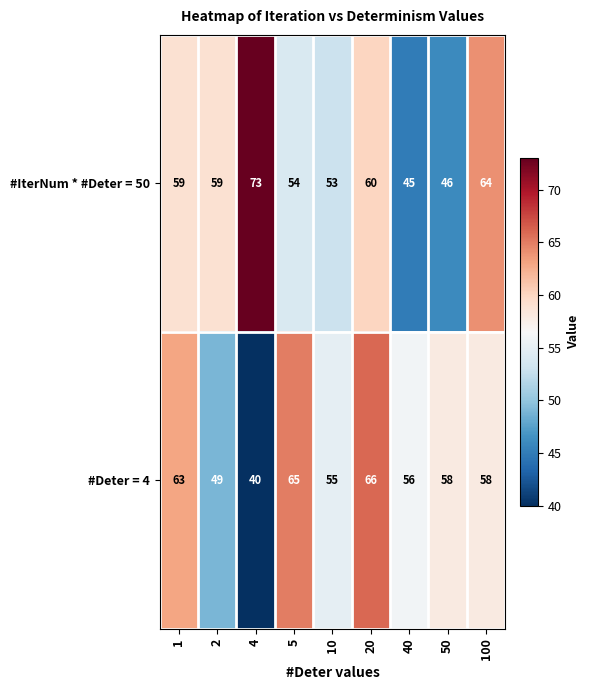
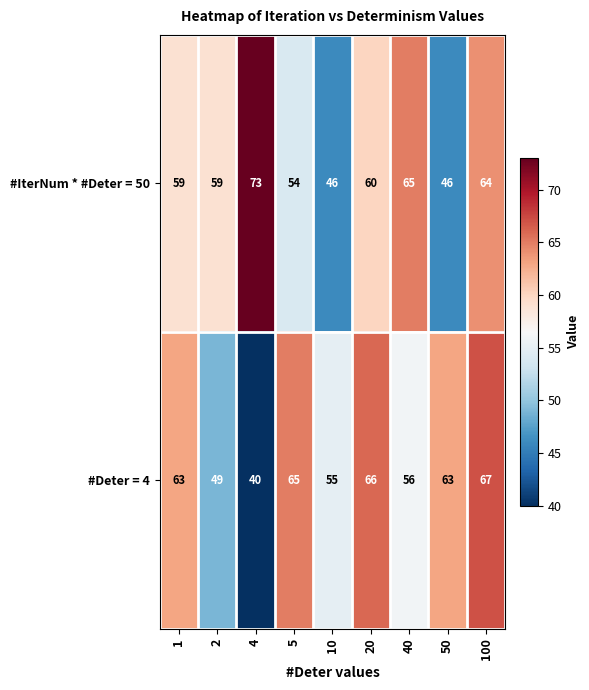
  {
    "#IterNum * #Deter = 50": {
      "1": 59,
      "2": 59,
      "4": 73,
      "5": 54,
-     "10": 53,
+     "10": 46,
      "20": 60,
-     "40": 45,
+     "40": 65,
      "50": 46,
      "100": 64
    },
    "#Deter = 4": {
      "1": 63,
      "2": 49,
      "4": 40,
      "5": 65,
      "10": 55,
      "20": 66,
      "40": 56,
-     "50": 58,
-     "100": 58
+     "50": 63,
+     "100": 67
    }
  }
